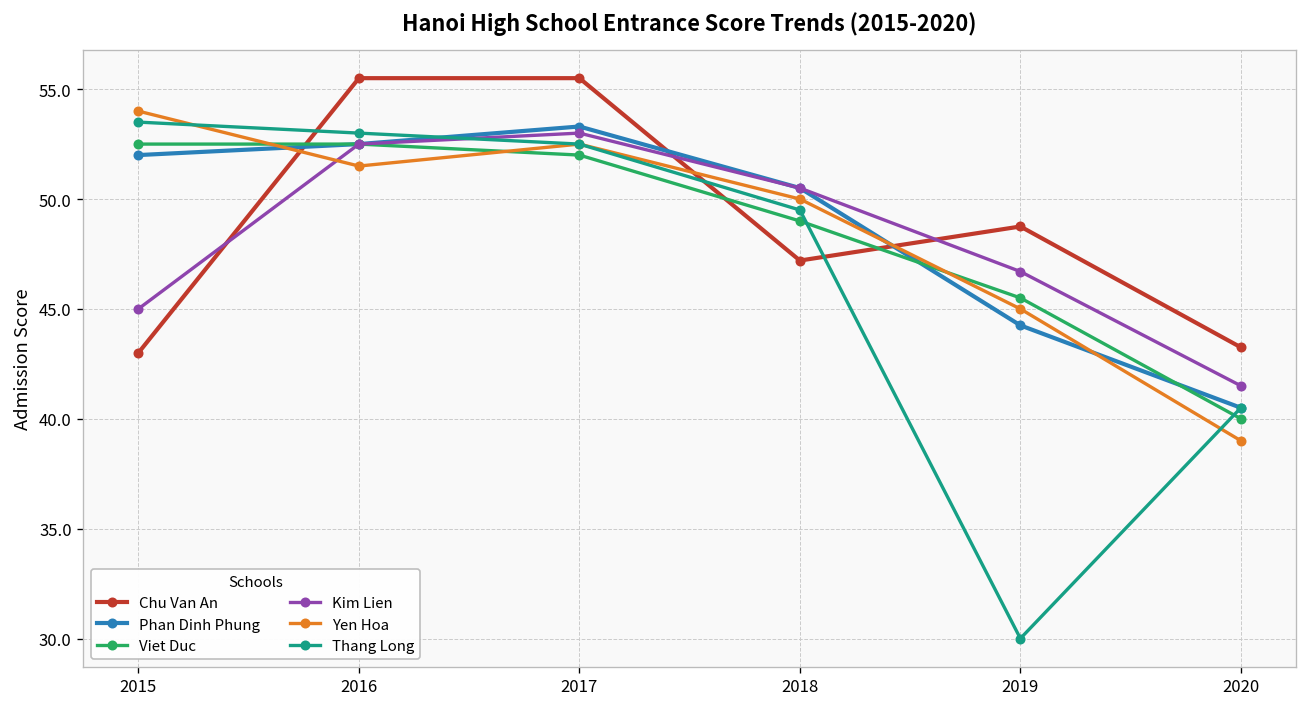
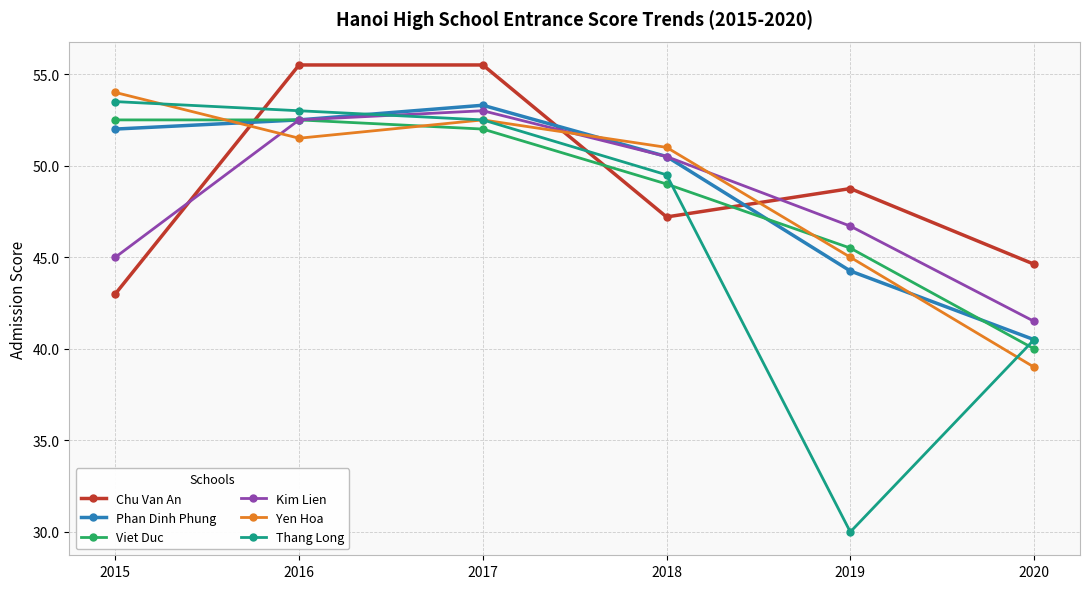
  {
    "Chu Van An": {
      "2015": 43.0,
      "2016": 55.5,
      "2017": 55.5,
      "2018": 47.2,
      "2019": 48.8,
-     "2020": 43.3
+     "2020": 44.6
    },
    "Phan Dinh Phung": {
      "2015": 52.0,
      "2017": 53.3,
      "2019": 44.3
    },
    "Kim Lien": {
      "2015": 45.0,
      "2017": 53.0,
      "2019": 46.7,
      "2020": 41.5
    },
    "Yen Hoa": {
      "2015": 54,
      "2016": 51.5,
-     "2018": 50,
+     "2018": 51,
      "2019": 45,
      "2020": 39
    }
  }
